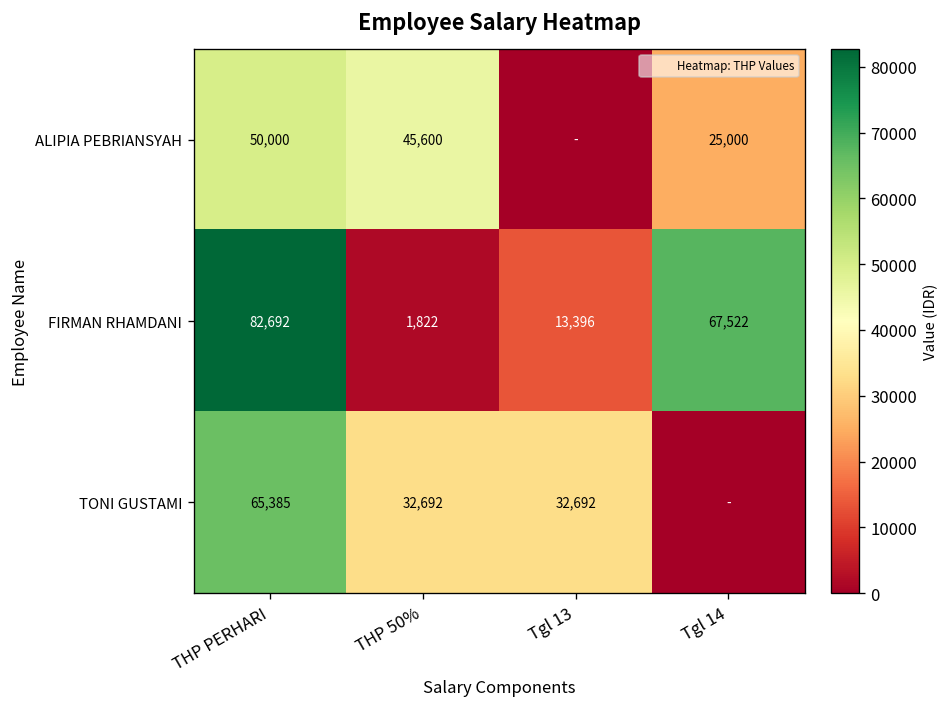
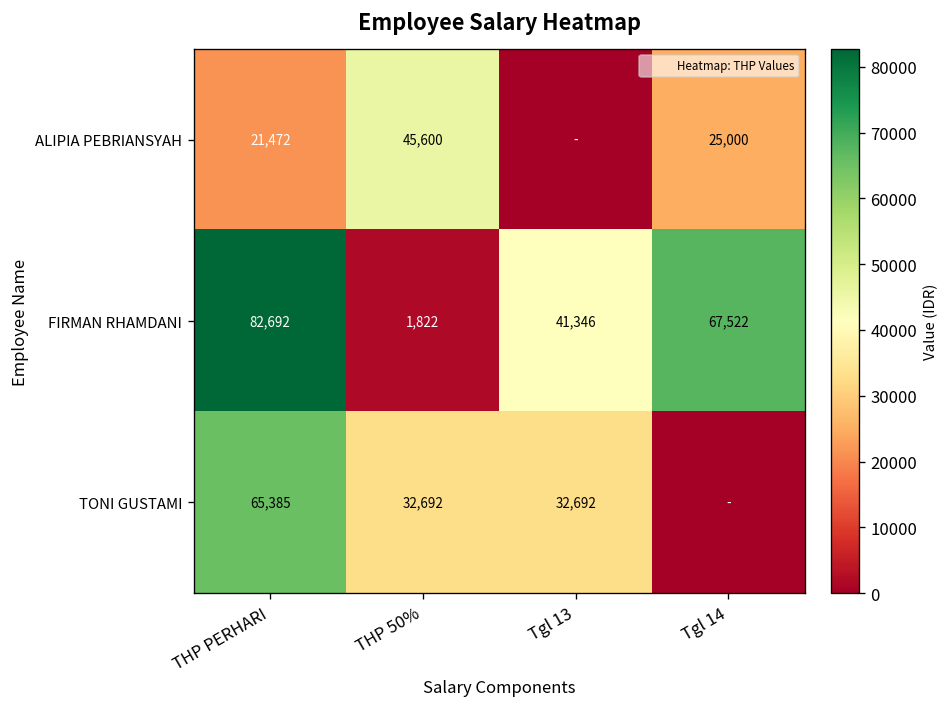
  {
    "ALIPIA PEBRIANSYAH": {
-     "THP PERHARI": "50,000",
+     "THP PERHARI": "21,472",
      "THP 50%": "45,600",
      "Tgl 14": "25,000"
    },
    "FIRMAN RHAMDANI": {
      "THP PERHARI": "82,692",
      "THP 50%": "1,822",
-     "Tgl 13": "13,396",
+     "Tgl 13": "41,346",
      "Tgl 14": "67,522"
    },
    "TONI GUSTAMI": {
      "THP PERHARI": "65,385",
      "THP 50%": "32,692",
      "Tgl 13": "32,692"
    }
  }
